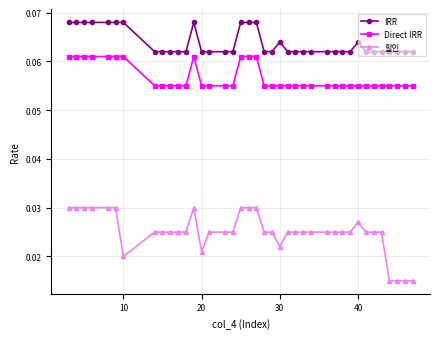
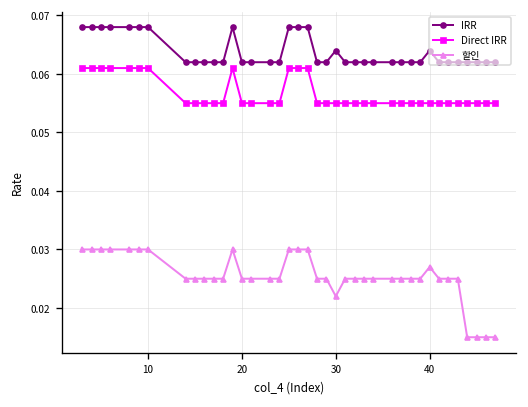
  {
    "IRR": {
      "10": 0.068,
      "20": 0.062,
      "30": 0.064
    },
    "Direct IRR": {
      "10": 0.061,
      "20": 0.055,
      "30": 0.055,
      "40": 0.055
    },
    "할인": {
-     "10": 0.02,
-     "20": 0.021,
+     "10": 0.03,
+     "20": 0.025,
      "30": 0.022,
      "40": 0.027
    }
  }
